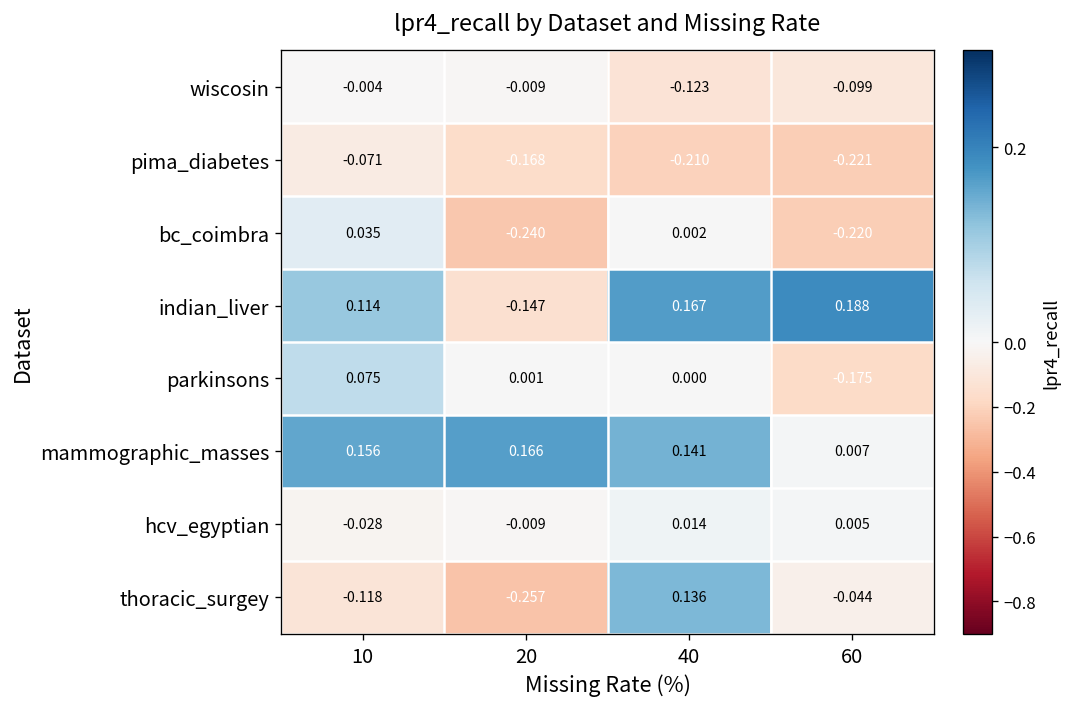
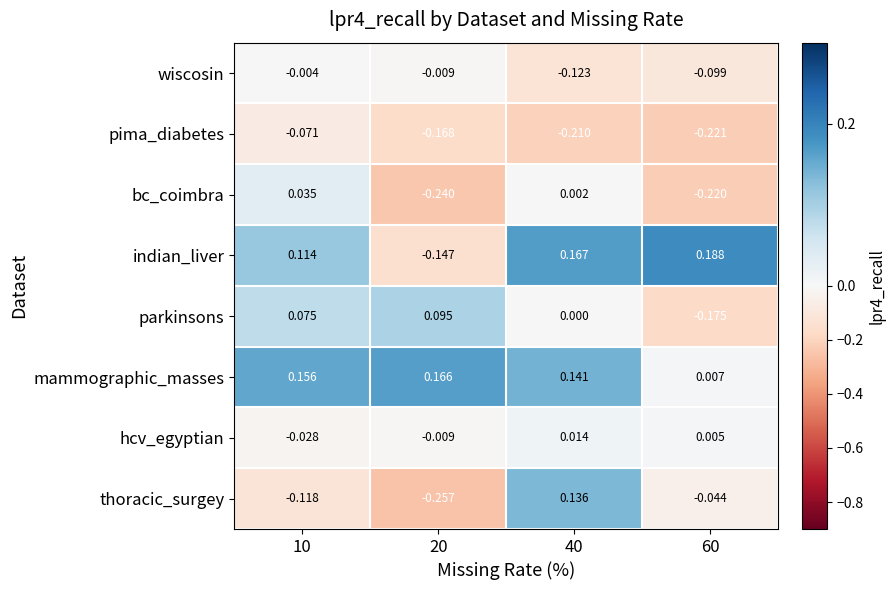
  {
    "wiscosin": {
      "10": -0.004,
      "20": -0.009,
      "40": -0.123,
      "60": -0.099
    },
    "pima_diabetes": {
      "10": -0.071,
      "20": -0.168,
      "40": -0.210,
      "60": -0.221
    },
    "bc_coimbra": {
      "10": 0.035,
      "20": -0.240,
      "40": 0.002,
      "60": -0.220
    },
    "indian_liver": {
      "10": 0.114,
      "20": -0.147,
      "40": 0.167,
      "60": 0.188
    },
    "parkinsons": {
      "10": 0.075,
-     "20": 0.001,
+     "20": 0.095,
      "40": 0.000,
      "60": -0.175
    },
    "mammographic_masses": {
      "10": 0.156,
      "20": 0.166,
      "40": 0.141,
      "60": 0.007
    },
    "hcv_egyptian": {
      "10": -0.028,
      "20": -0.009,
      "40": 0.014,
      "60": 0.005
    },
    "thoracic_surgey": {
      "10": -0.118,
      "20": -0.257,
      "40": 0.136,
      "60": -0.044
    }
  }
